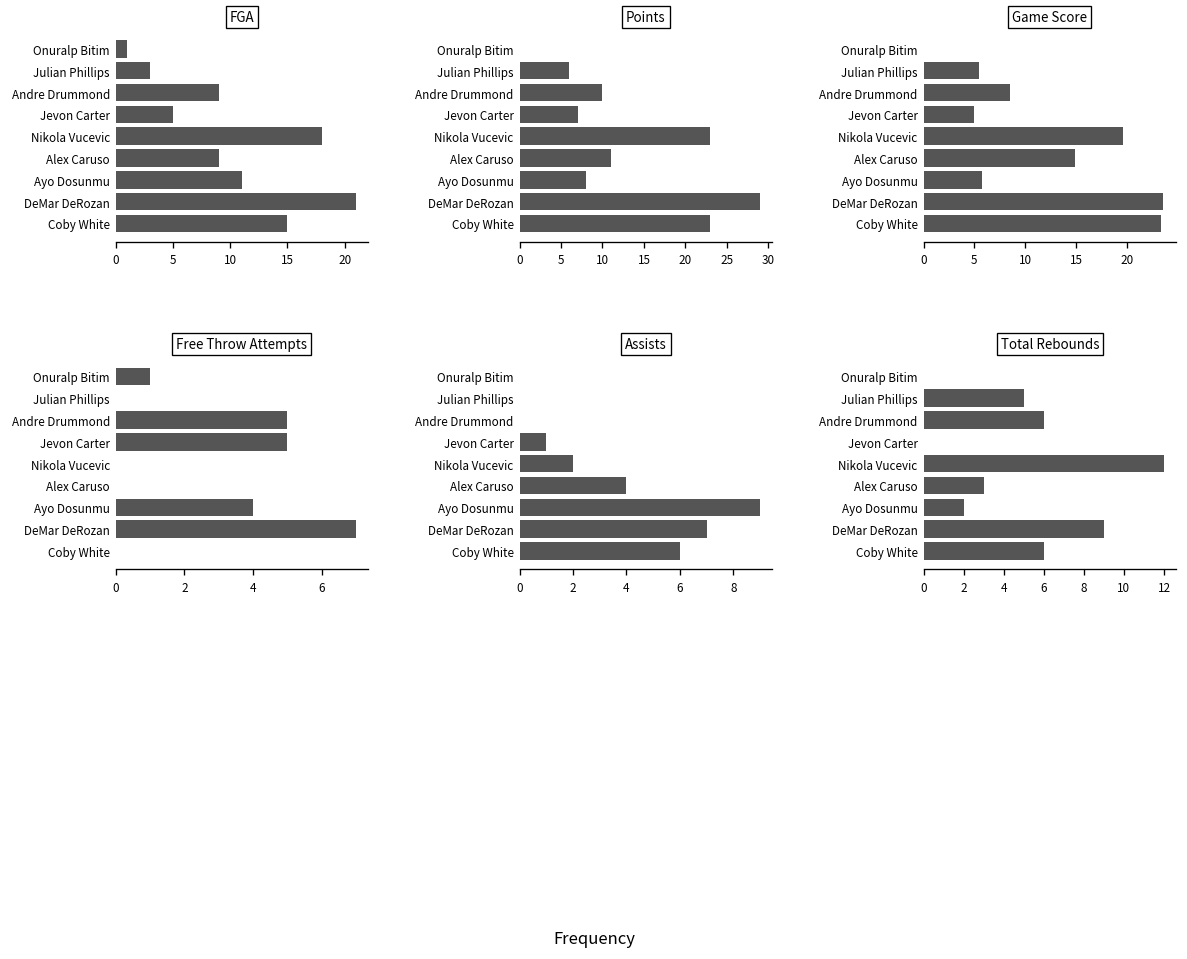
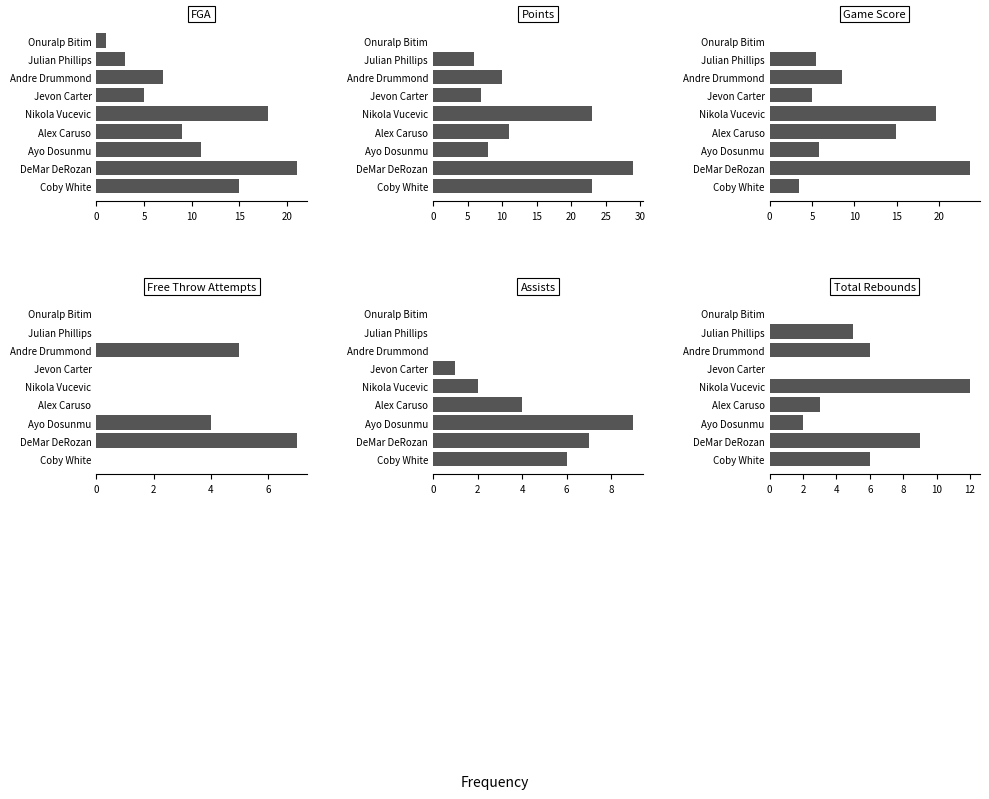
  {
    "FGA": {
      "Onuralp Bitim": 1,
      "Julian Phillips": 3,
-     "Andre Drummond": 9,
+     "Andre Drummond": 7,
      "Jevon Carter": 5,
      "Nikola Vucevic": 18,
      "Alex Caruso": 9,
      "Ayo Dosunmu": 11,
      "DeMar DeRozan": 21,
      "Coby White": 15
    },
    "Points": {
      "Onuralp Bitim": 0,
      "Julian Phillips": 6,
      "Andre Drummond": 10,
      "Jevon Carter": 7,
      "Nikola Vucevic": 23,
      "Alex Caruso": 11,
      "Ayo Dosunmu": 8,
      "DeMar DeRozan": 29,
      "Coby White": 23
    },
    "Game Score": {
      "Julian Phillips": 6,
      "Andre Drummond": 9,
      "Jevon Carter": 5,
      "Nikola Vucevic": 20,
      "Alex Caruso": 15,
      "Ayo Dosunmu": 6,
      "DeMar DeRozan": 24,
-     "Coby White": 23
+     "Coby White": 4
    },
    "Free Throw Attempts": {
-     "Onuralp Bitim": 1,
+     "Onuralp Bitim": 0,
      "Julian Phillips": 0,
      "Andre Drummond": 5,
-     "Jevon Carter": 5,
+     "Jevon Carter": 0,
      "Nikola Vucevic": 0,
      "Alex Caruso": 0,
      "Ayo Dosunmu": 4,
      "DeMar DeRozan": 7,
      "Coby White": 0
    },
    "Assists": {
      "Onuralp Bitim": 0.0,
      "Julian Phillips": 0.0,
      "Andre Drummond": 0.0,
      "Jevon Carter": 1.0,
      "Nikola Vucevic": 2.0,
      "Alex Caruso": 4.0,
      "Ayo Dosunmu": 9.0,
      "DeMar DeRozan": 7.0,
      "Coby White": 6.0
    },
    "Total Rebounds": {
      "Onuralp Bitim": 0.0,
      "Julian Phillips": 5.0,
      "Andre Drummond": 6.0,
      "Jevon Carter": 0.0,
      "Nikola Vucevic": 12.0,
      "Alex Caruso": 3.0,
      "Ayo Dosunmu": 2.0,
      "DeMar DeRozan": 9.0,
      "Coby White": 6.0
    }
  }
